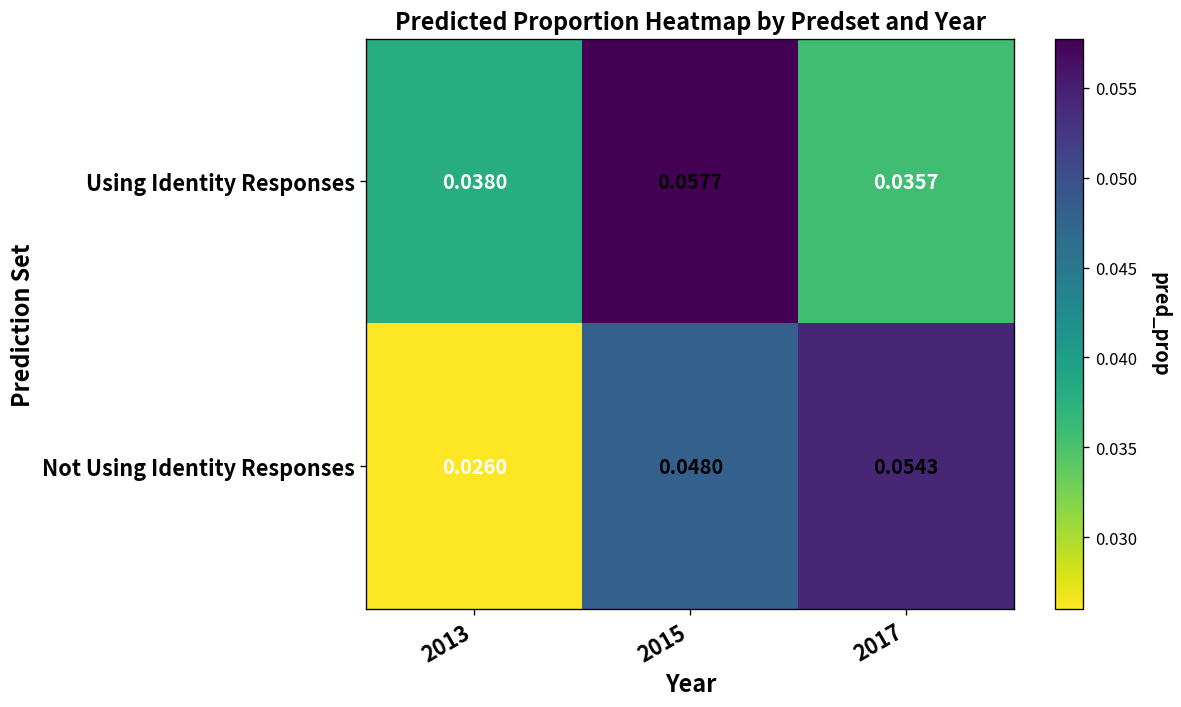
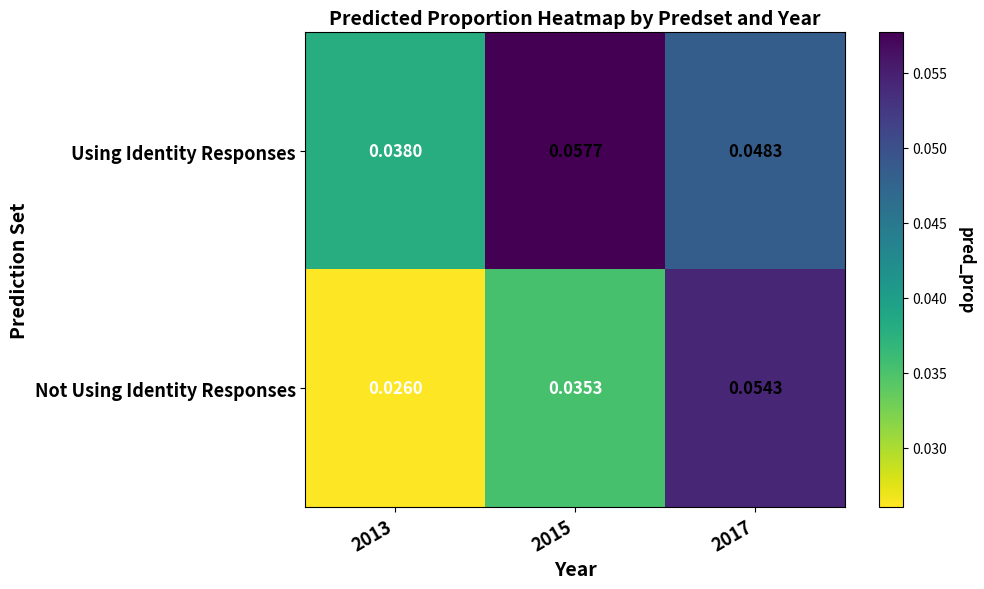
  {
    "Using Identity Responses": {
      "2013": 0.0380,
      "2015": 0.0577,
-     "2017": 0.0357
+     "2017": 0.0483
    },
    "Not Using Identity Responses": {
      "2013": 0.0260,
-     "2015": 0.0480,
+     "2015": 0.0353,
      "2017": 0.0543
    }
  }
